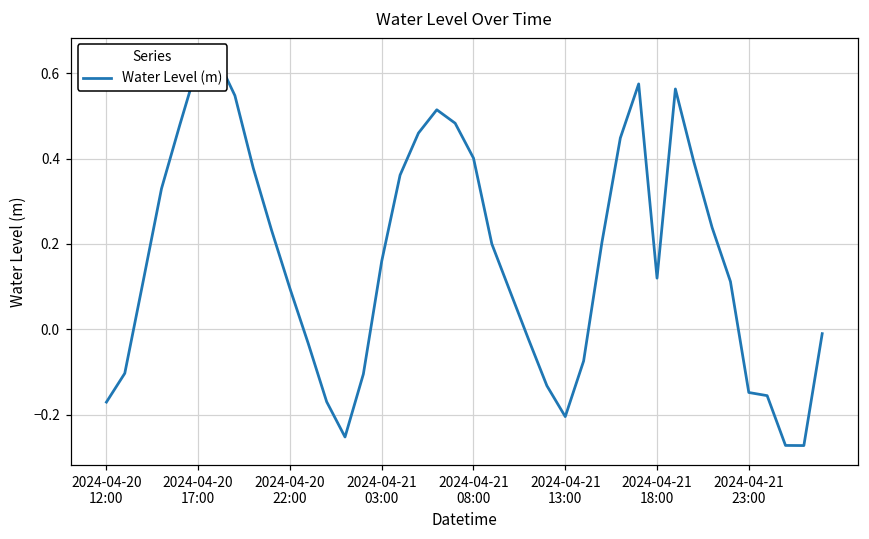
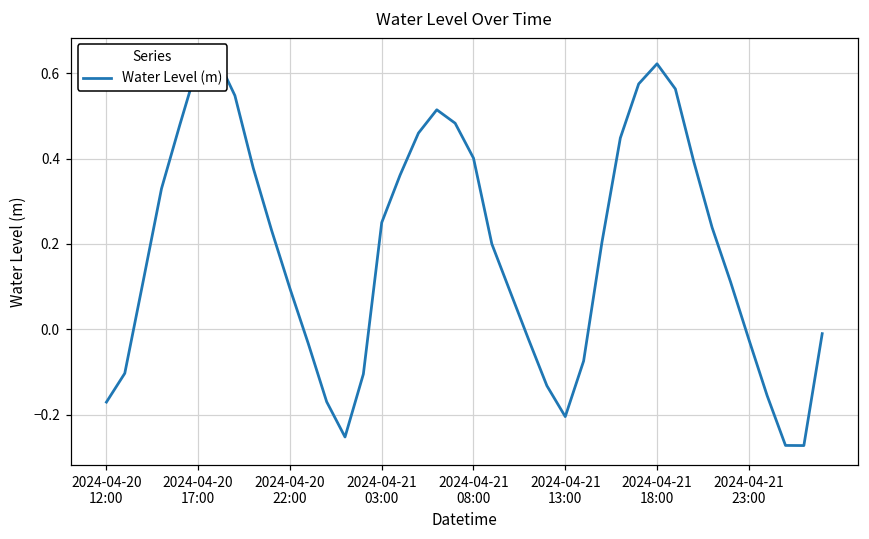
  {
    "2024-04-20 12:00": -0.17,
    "2024-04-20 22:00": 0.10,
-   "2024-04-21 03:00": 0.16,
+   "2024-04-21 03:00": 0.25,
    "2024-04-21 08:00": 0.40,
    "2024-04-21 13:00": -0.20,
-   "2024-04-21 18:00": 0.12,
-   "2024-04-21 23:00": -0.15
+   "2024-04-21 18:00": 0.62,
+   "2024-04-21 23:00": -0.02
  }
